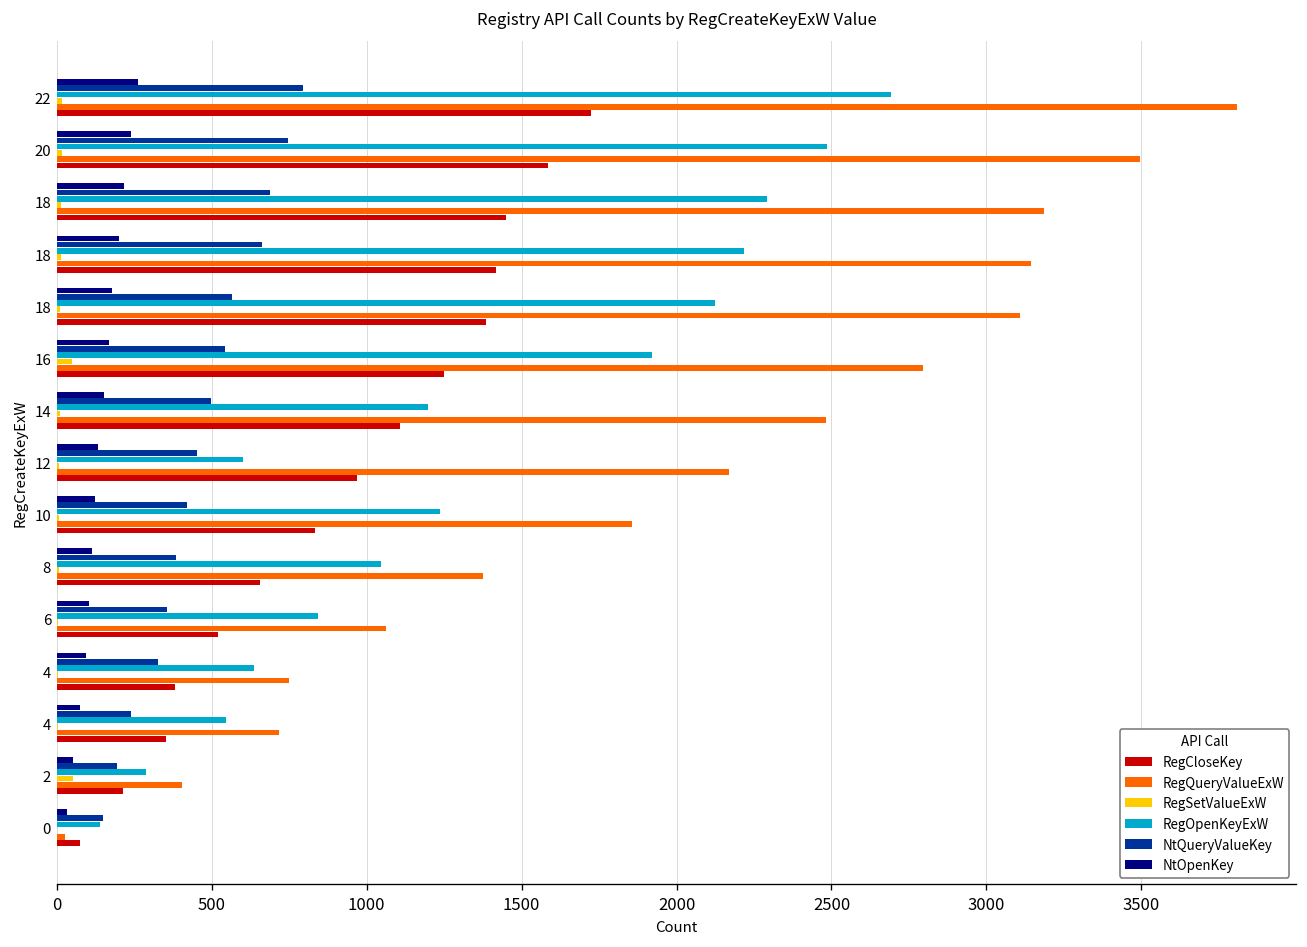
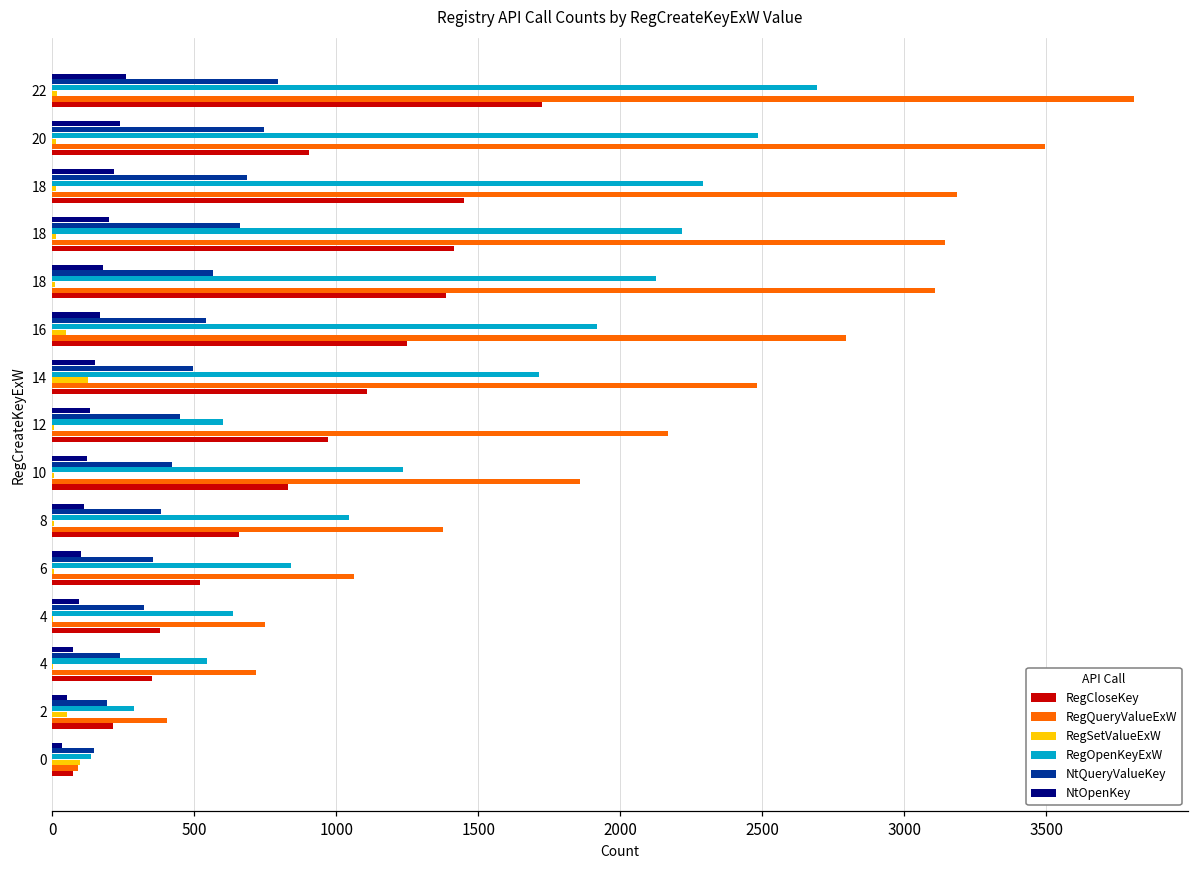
  {
    "RegCloseKey": {
      "22": 1730,
-     "20": 1590,
+     "20": 900,
      "16": 1250,
      "14": 1110,
      "12": 970,
      "10": 830,
      "8": 660,
      "6": 520,
      "2": 210,
      "0": 80
    },
    "RegQueryValueExW": {
      "22": 3810,
      "20": 3500,
      "16": 2800,
      "14": 2480,
      "12": 2170,
      "10": 1860,
      "8": 1380,
      "6": 1060,
      "2": 400,
-     "0": 30
+     "0": 90
    },
    "RegSetValueExW": {
      "22": 20,
      "20": 20,
      "16": 50,
-     "14": 10,
+     "14": 130,
      "2": 50,
-     "0": 0
+     "0": 100
    },
    "RegOpenKeyExW": {
      "22": 2690,
      "20": 2490,
      "16": 1920,
-     "14": 1200,
+     "14": 1720,
      "12": 600,
      "10": 1240,
      "8": 1050,
      "6": 840,
      "2": 290,
      "0": 140
    }
  }
